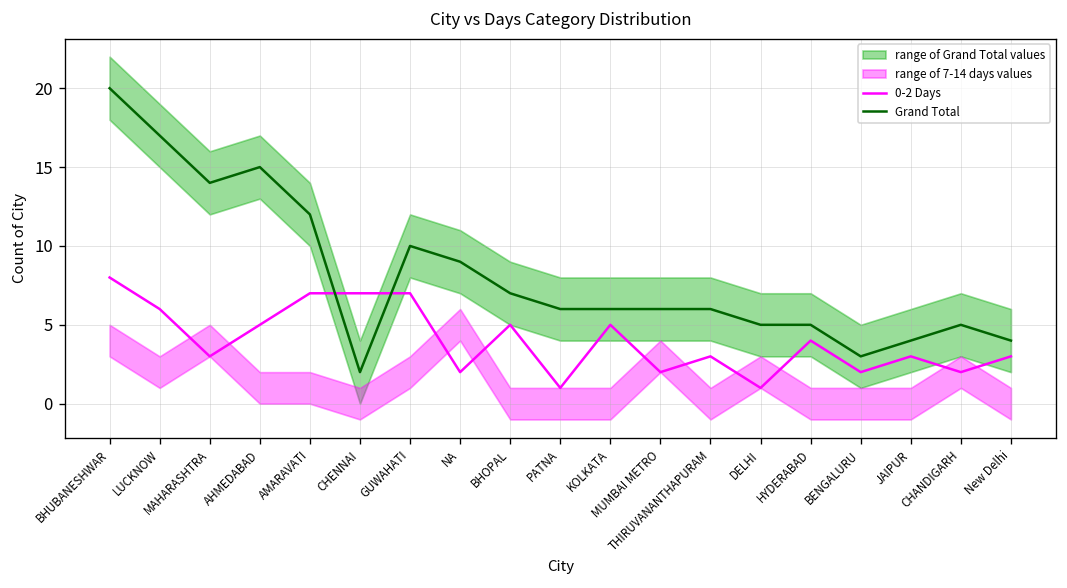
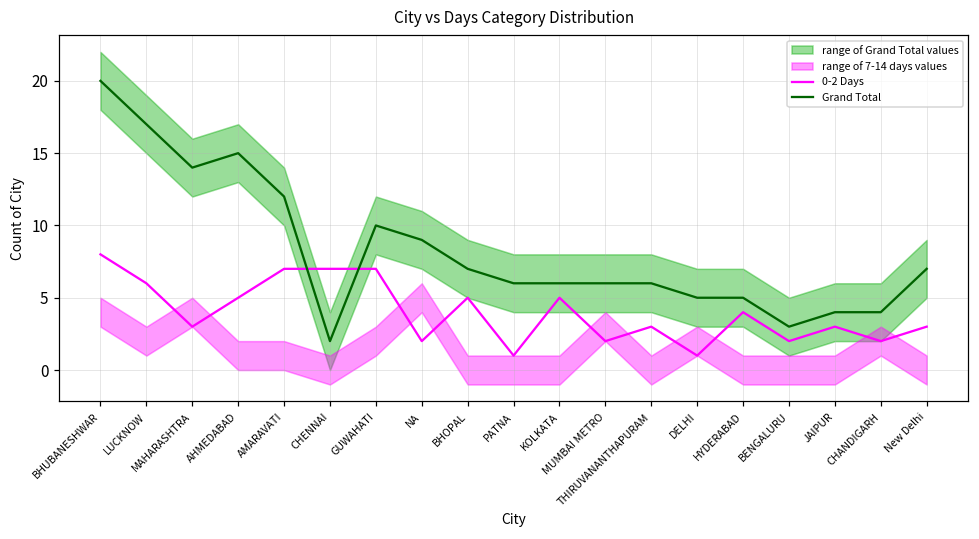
  {
    "range of Grand Total values": {
      "CHENNAI": 4,
      "MUMBAI METRO": 4,
      "DELHI": 4,
      "BENGALURU": 4
    },
    "Grand Total": {
      "BHUBANESHWAR": 20,
      "LUCKNOW": 17,
      "MAHARASHTRA": 14,
      "AHMEDABAD": 15,
      "AMARAVATI": 12,
      "CHENNAI": 2,
      "GUWAHATI": 10,
      "NA": 9,
      "BHOPAL": 7,
      "PATNA": 6,
      "KOLKATA": 6,
      "MUMBAI METRO": 6,
      "THIRUVANANTHAPURAM": 6,
      "DELHI": 5,
      "HYDERABAD": 5,
      "BENGALURU": 3,
      "JAIPUR": 4,
-     "CHANDIGARH": 5,
-     "New Delhi": 4
+     "CHANDIGARH": 4,
+     "New Delhi": 7
    }
  }
